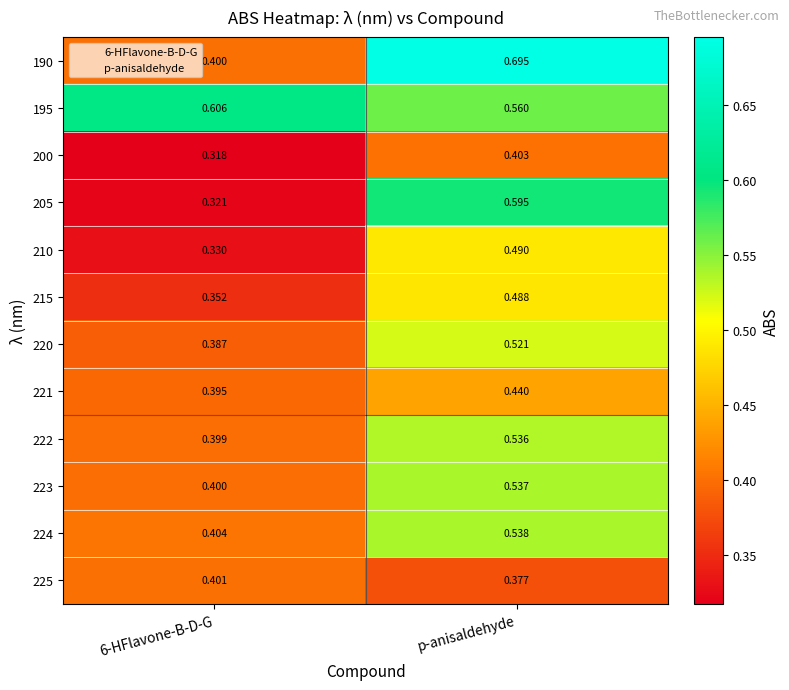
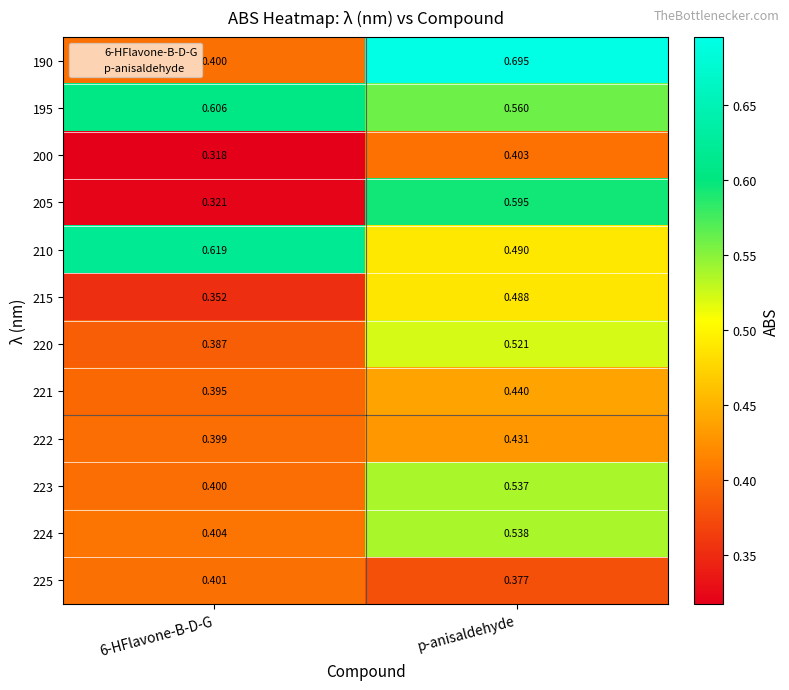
  {
    "190": {
      "p-anisaldehyde": 0.695
    },
    "195": {
      "6-HFlavone-B-D-G": 0.606,
      "p-anisaldehyde": 0.560
    },
    "200": {
      "6-HFlavone-B-D-G": 0.318,
      "p-anisaldehyde": 0.403
    },
    "205": {
      "6-HFlavone-B-D-G": 0.321,
      "p-anisaldehyde": 0.595
    },
    "210": {
-     "6-HFlavone-B-D-G": 0.330,
+     "6-HFlavone-B-D-G": 0.619,
      "p-anisaldehyde": 0.490
    },
    "215": {
      "6-HFlavone-B-D-G": 0.352,
      "p-anisaldehyde": 0.488
    },
    "220": {
      "6-HFlavone-B-D-G": 0.387,
      "p-anisaldehyde": 0.521
    },
    "221": {
      "6-HFlavone-B-D-G": 0.395,
      "p-anisaldehyde": 0.440
    },
    "222": {
      "6-HFlavone-B-D-G": 0.399,
-     "p-anisaldehyde": 0.536
+     "p-anisaldehyde": 0.431
    },
    "223": {
      "6-HFlavone-B-D-G": 0.400,
      "p-anisaldehyde": 0.537
    },
    "224": {
      "6-HFlavone-B-D-G": 0.404,
      "p-anisaldehyde": 0.538
    },
    "225": {
      "6-HFlavone-B-D-G": 0.401,
      "p-anisaldehyde": 0.377
    }
  }
